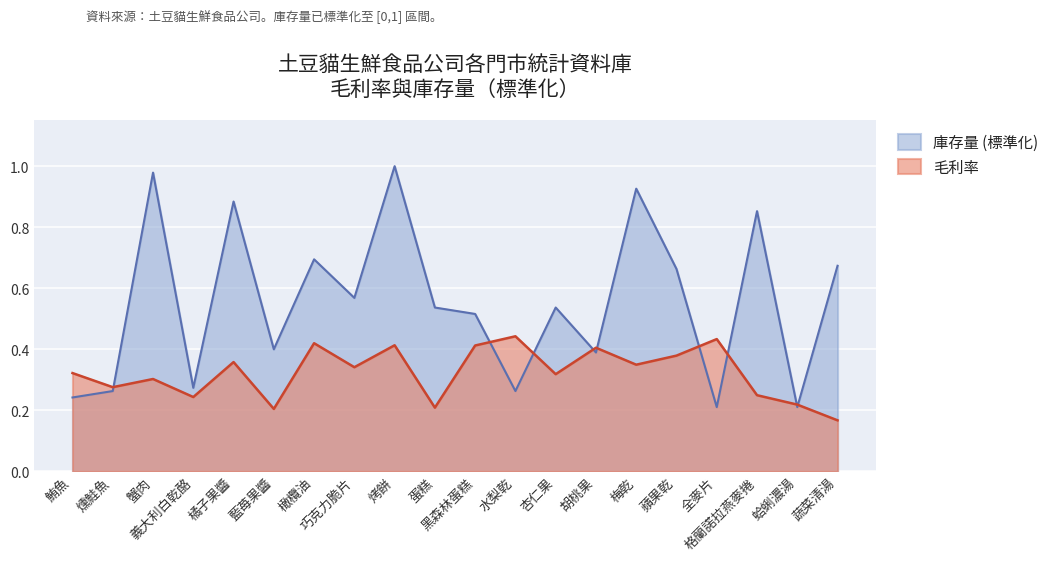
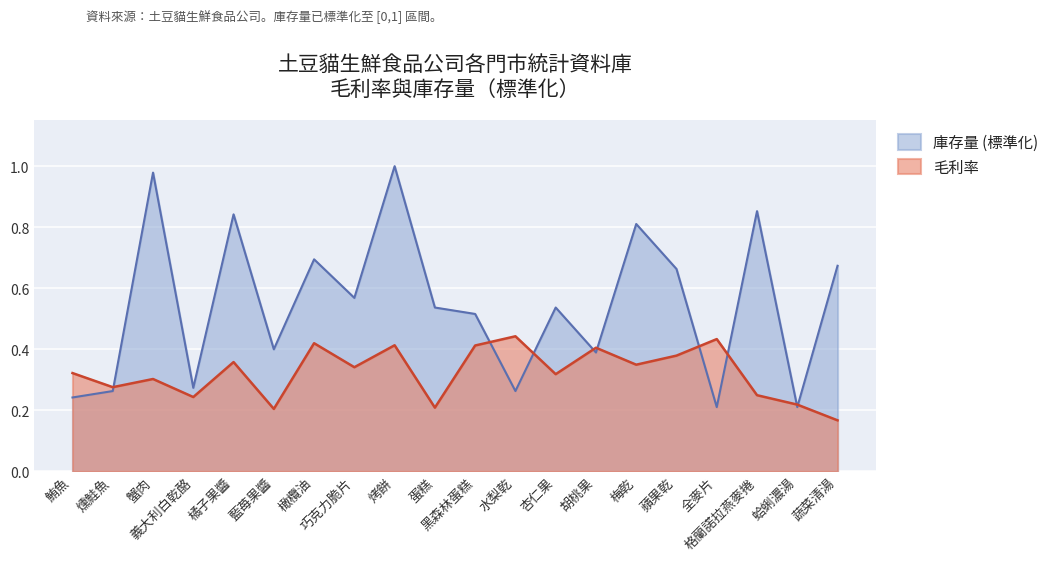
  {
    "庫存量 (標準化)": {
      "鮪魚": 0.24,
      "燻鮭魚": 0.26,
      "蟹肉": 0.98,
      "義大利白乾酪": 0.27,
-     "橘子果醬": 0.88,
+     "橘子果醬": 0.84,
      "藍苺果醬": 0.40,
      "橄欖油": 0.69,
      "巧克力脆片": 0.57,
      "烤餅": 1.00,
      "蛋糕": 0.54,
      "黑森林蛋糕": 0.52,
      "水梨乾": 0.26,
      "杏仁果": 0.54,
      "胡桃果": 0.39,
-     "梅乾": 0.93,
+     "梅乾": 0.81,
      "蘋果乾": 0.66,
      "全麥片": 0.21,
      "格蘭諾拉燕麥捲": 0.85,
      "蔬菜清湯": 0.67
    },
    "毛利率": {
      "鮪魚": 0.32,
      "燻鮭魚": 0.28,
      "蟹肉": 0.30,
      "義大利白乾酪": 0.24,
      "橘子果醬": 0.36,
      "藍苺果醬": 0.20,
      "橄欖油": 0.42,
      "巧克力脆片": 0.34,
      "烤餅": 0.41,
      "蛋糕": 0.21,
      "黑森林蛋糕": 0.41,
      "水梨乾": 0.44,
      "杏仁果": 0.32,
      "胡桃果": 0.41,
      "梅乾": 0.35,
      "蘋果乾": 0.38,
      "全麥片": 0.43,
      "格蘭諾拉燕麥捲": 0.25,
      "蔬菜清湯": 0.17
    }
  }
